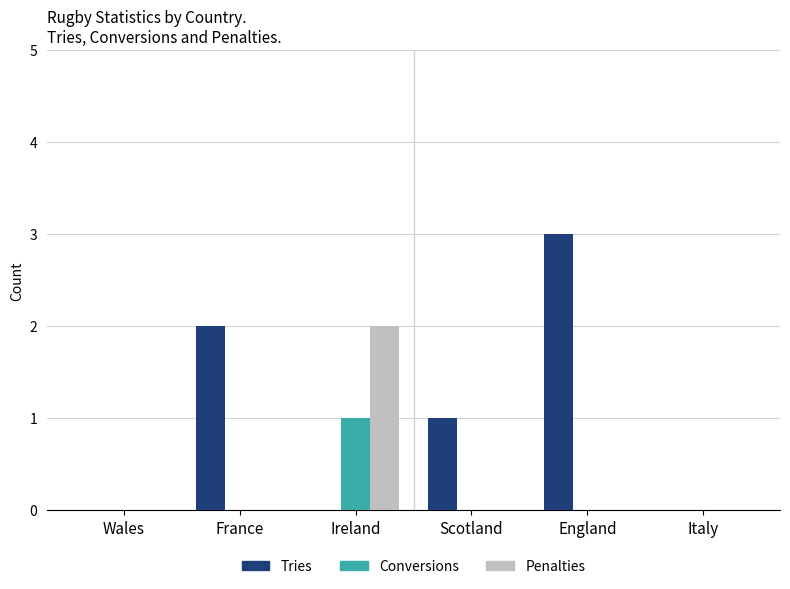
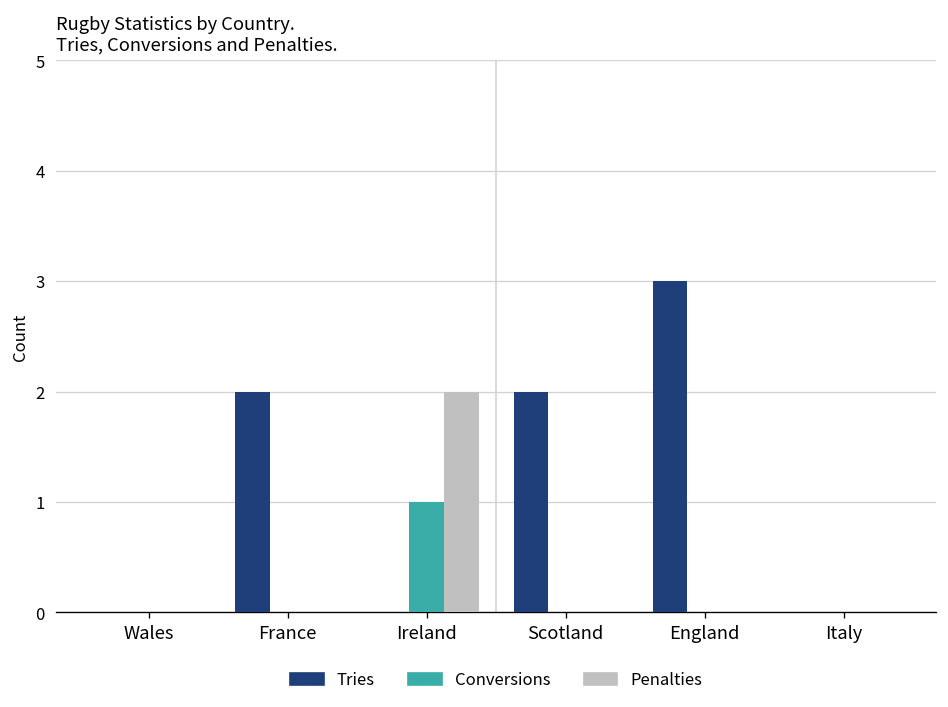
  {
    "Tries": {
      "Wales": 0,
      "France": 2,
      "Ireland": 0,
-     "Scotland": 1,
+     "Scotland": 2,
      "England": 3,
      "Italy": 0
    },
    "Conversions": {
      "Wales": 0,
      "France": 0,
      "Ireland": 1,
      "Scotland": 0,
      "England": 0,
      "Italy": 0
    },
    "Penalties": {
      "Wales": 0,
      "France": 0,
      "Ireland": 2,
      "Scotland": 0,
      "England": 0,
      "Italy": 0
    }
  }
